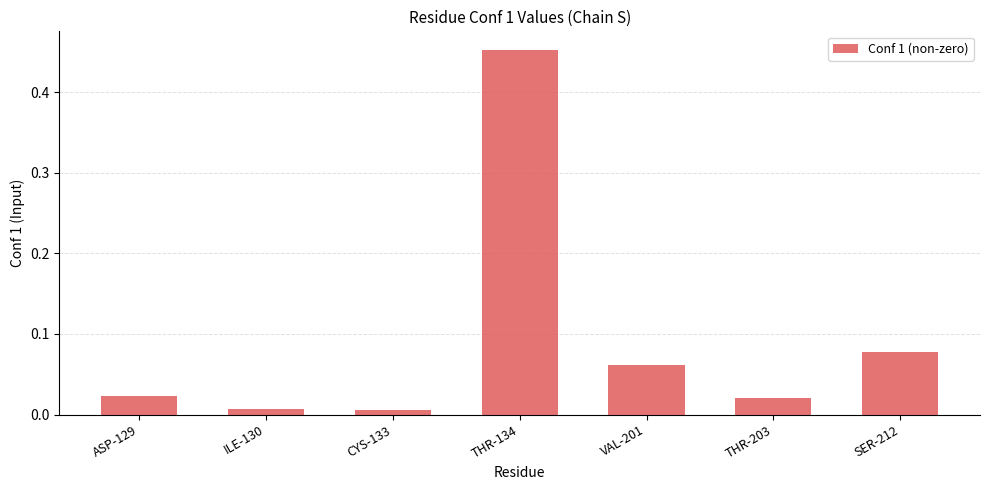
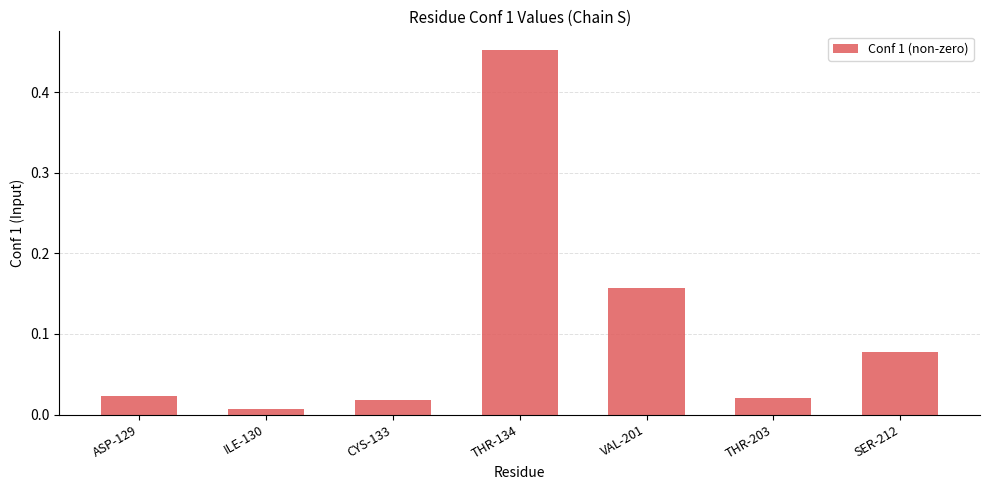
  {
    "ASP-129": 0.02,
    "ILE-130": 0.01,
-   "CYS-133": 0.01,
+   "CYS-133": 0.02,
    "THR-134": 0.45,
-   "VAL-201": 0.06,
+   "VAL-201": 0.16,
    "THR-203": 0.02,
    "SER-212": 0.08
  }
